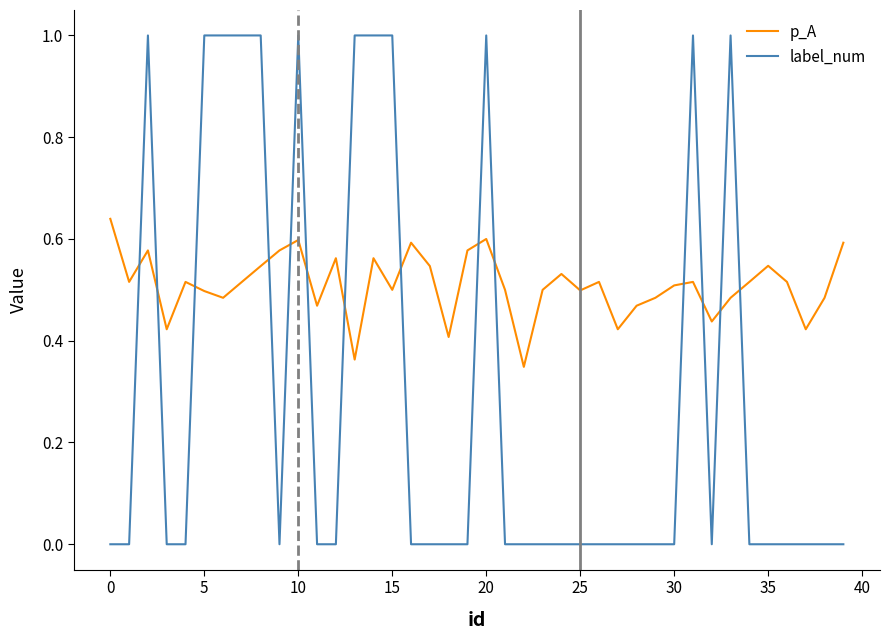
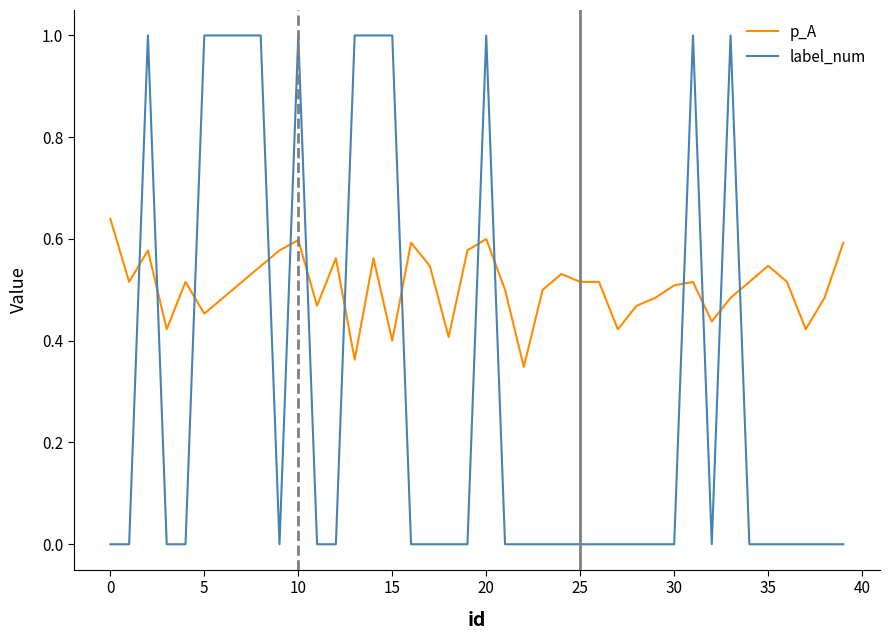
  {
    "p_A": {
      "0": 0.64,
-     "5": 0.50,
+     "5": 0.45,
      "10": 0.60,
-     "15": 0.5,
+     "15": 0.4,
      "20": 0.60,
-     "25": 0.50,
+     "25": 0.52,
      "30": 0.51,
      "35": 0.55
    },
    "label_num": {
      "0": 0.00,
      "5": 1.00,
      "10": 1.00,
      "15": 1.00,
      "20": 1.00,
      "25": 0.00,
      "30": 0.00,
      "35": 0.00
    }
  }
